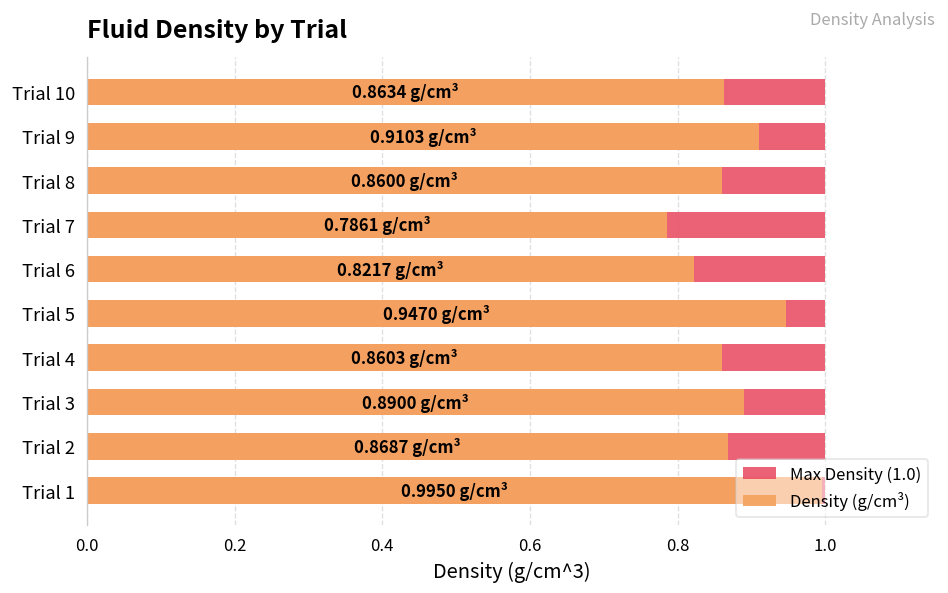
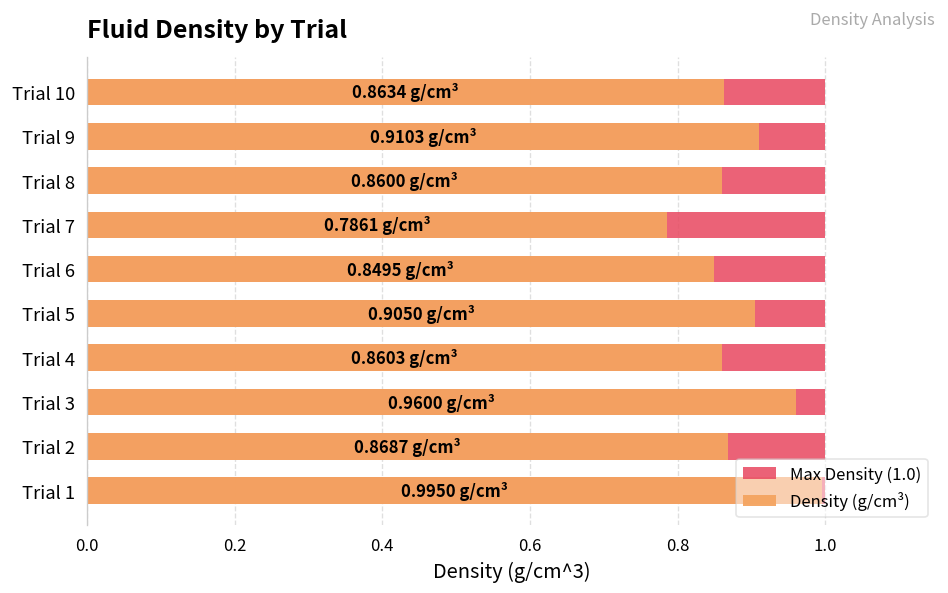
  {
    "Max Density (1.0)": {
      "Trial 10": 1.00,
      "Trial 9": 1.00,
      "Trial 8": 1.00,
      "Trial 7": 1.00,
      "Trial 6": 1.00,
      "Trial 5": 1.00,
      "Trial 4": 1.00,
      "Trial 3": 1.00,
      "Trial 2": 1.00
    },
    "Density (g/cm³)": {
-     "Trial 6": 0.8217,
-     "Trial 5": 0.9470,
-     "Trial 3": 0.8900
+     "Trial 6": 0.8495,
+     "Trial 5": 0.9050,
+     "Trial 3": 0.9600
    }
  }
